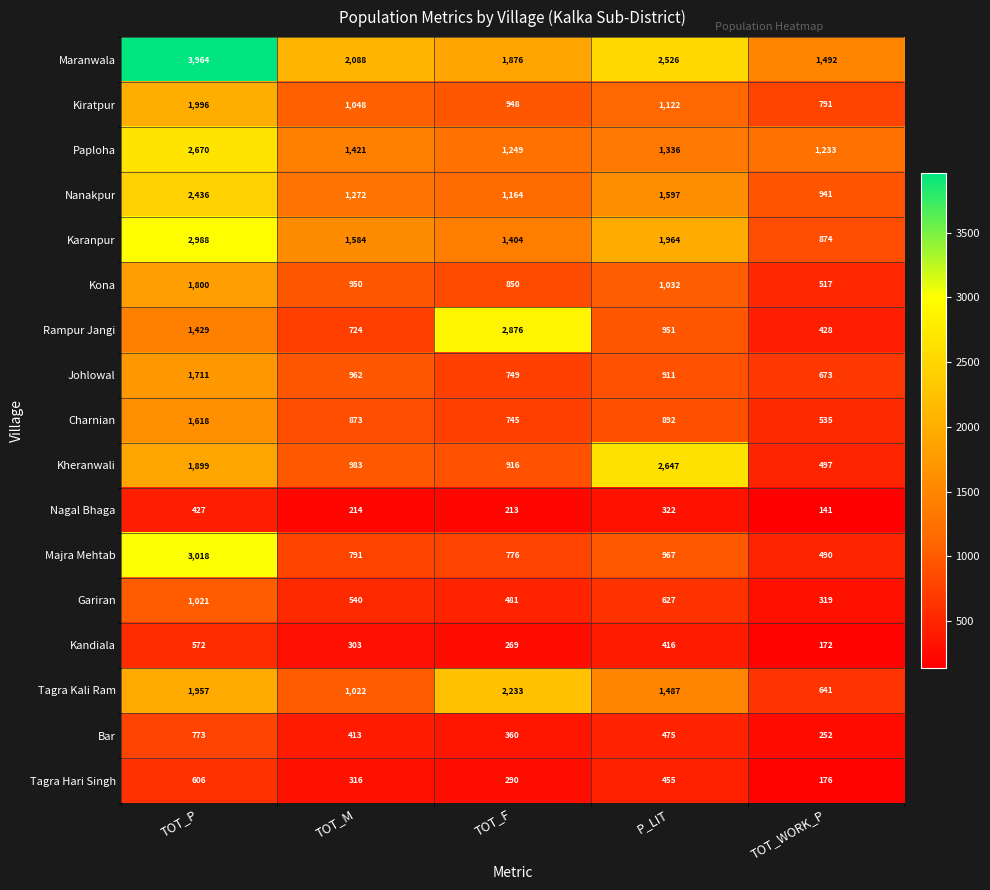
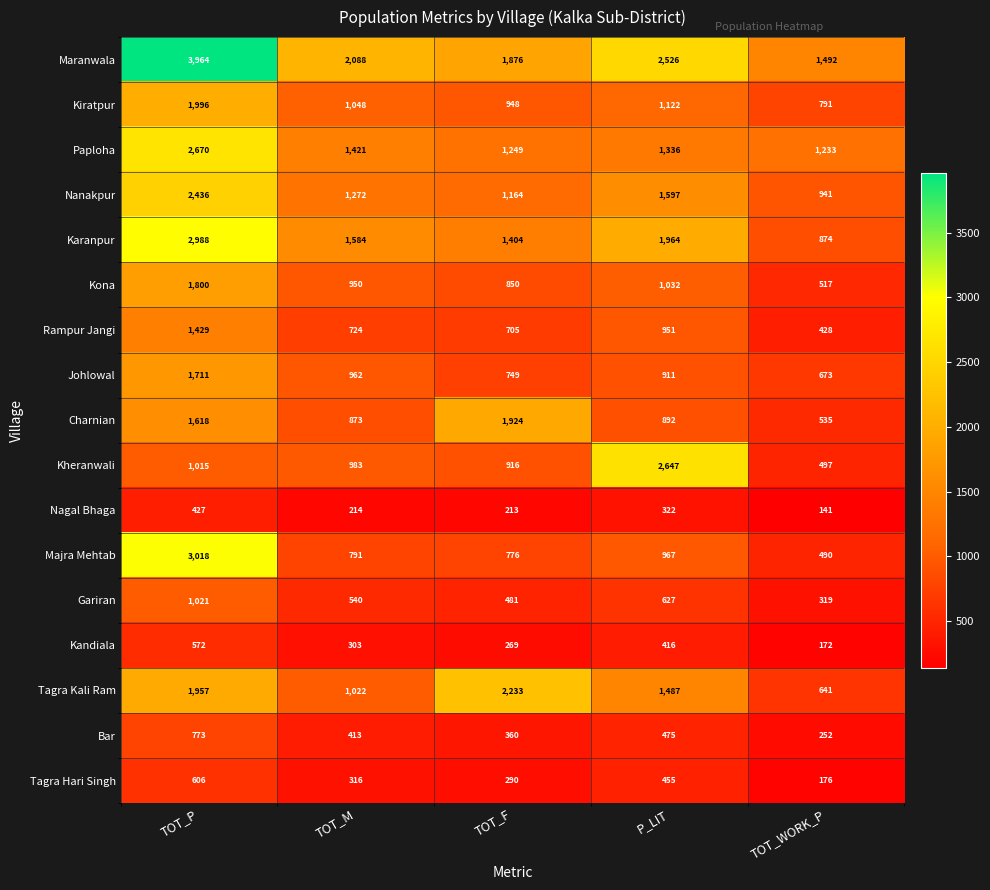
  {
    "Maranwala": {
      "TOT_P": "3,964",
      "TOT_M": "2,088",
      "TOT_F": "1,876",
      "P_LIT": "2,526",
      "TOT_WORK_P": "1,492"
    },
    "Kiratpur": {
      "TOT_P": "1,996",
      "TOT_M": "1,048",
      "TOT_F": "948",
      "P_LIT": "1,122",
      "TOT_WORK_P": "791"
    },
    "Paploha": {
      "TOT_P": "2,670",
      "TOT_M": "1,421",
      "TOT_F": "1,249",
      "P_LIT": "1,336",
      "TOT_WORK_P": "1,233"
    },
    "Nanakpur": {
      "TOT_P": "2,436",
      "TOT_M": "1,272",
      "TOT_F": "1,164",
      "P_LIT": "1,597",
      "TOT_WORK_P": "941"
    },
    "Karanpur": {
      "TOT_P": "2,988",
      "TOT_M": "1,584",
      "TOT_F": "1,404",
      "P_LIT": "1,964",
      "TOT_WORK_P": "874"
    },
    "Kona": {
      "TOT_P": "1,800",
      "TOT_M": "950",
      "TOT_F": "850",
      "P_LIT": "1,032",
      "TOT_WORK_P": "517"
    },
    "Rampur Jangi": {
      "TOT_P": "1,429",
      "TOT_M": "724",
-     "TOT_F": "2,876",
+     "TOT_F": "705",
      "P_LIT": "951",
      "TOT_WORK_P": "428"
    },
    "Johlowal": {
      "TOT_P": "1,711",
      "TOT_M": "962",
      "TOT_F": "749",
      "P_LIT": "911",
      "TOT_WORK_P": "673"
    },
    "Charnian": {
      "TOT_P": "1,618",
      "TOT_M": "873",
-     "TOT_F": "745",
+     "TOT_F": "1,924",
      "P_LIT": "892",
      "TOT_WORK_P": "535"
    },
    "Kheranwali": {
-     "TOT_P": "1,899",
+     "TOT_P": "1,015",
      "TOT_M": "983",
      "TOT_F": "916",
      "P_LIT": "2,647",
      "TOT_WORK_P": "497"
    },
    "Nagal Bhaga": {
      "TOT_P": "427",
      "TOT_M": "214",
      "TOT_F": "213",
      "P_LIT": "322",
      "TOT_WORK_P": "141"
    },
    "Majra Mehtab": {
      "TOT_P": "3,018",
      "TOT_M": "791",
      "TOT_F": "776",
      "P_LIT": "967",
      "TOT_WORK_P": "490"
    },
    "Gariran": {
      "TOT_P": "1,021",
      "TOT_M": "540",
      "TOT_F": "481",
      "P_LIT": "627",
      "TOT_WORK_P": "319"
    },
    "Kandiala": {
      "TOT_P": "572",
      "TOT_M": "303",
      "TOT_F": "269",
      "P_LIT": "416",
      "TOT_WORK_P": "172"
    },
    "Tagra Kali Ram": {
      "TOT_P": "1,957",
      "TOT_M": "1,022",
      "TOT_F": "2,233",
      "P_LIT": "1,487",
      "TOT_WORK_P": "641"
    },
    "Bar": {
      "TOT_P": "773",
      "TOT_M": "413",
      "TOT_F": "360",
      "P_LIT": "475",
      "TOT_WORK_P": "252"
    },
    "Tagra Hari Singh": {
      "TOT_P": "606",
      "TOT_M": "316",
      "TOT_F": "290",
      "P_LIT": "455",
      "TOT_WORK_P": "176"
    }
  }
